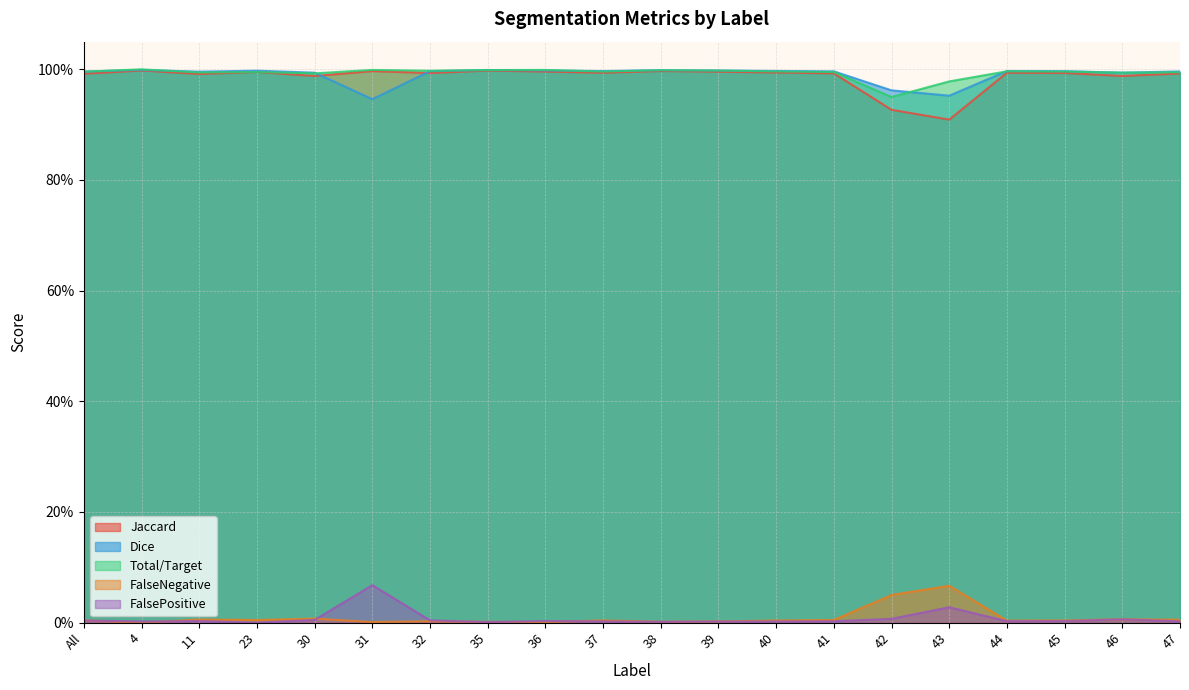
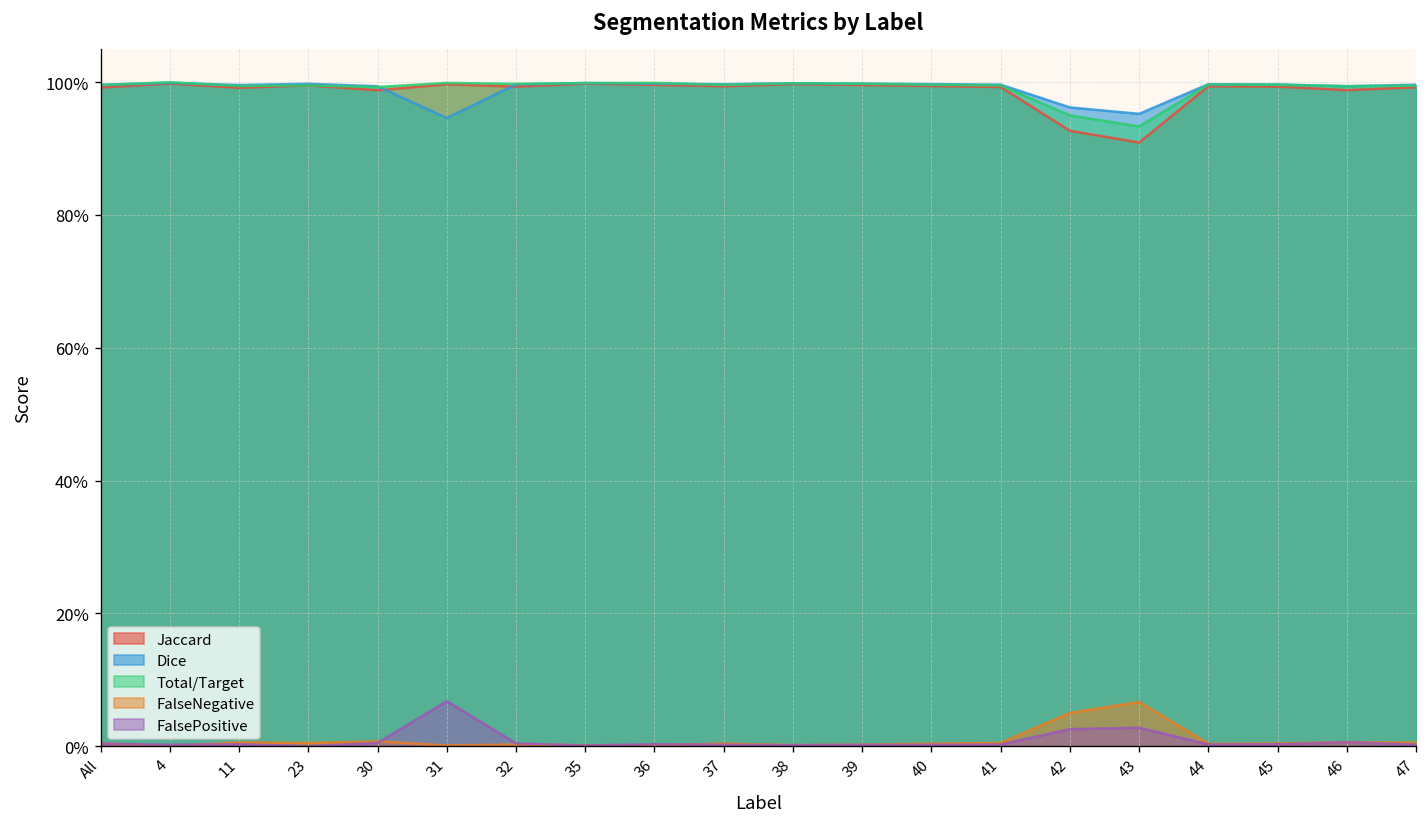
  {
    "Dice": {
      "31": "95%",
      "42": "96%",
      "43": "95%"
    },
    "Total/Target": {
      "42": "95%",
-     "43": "98%"
+     "43": "93%"
    },
    "FalsePositive": {
      "23": "0%",
      "31": "7%",
-     "42": "1%",
+     "42": "3%",
      "43": "3%"
    }
  }
